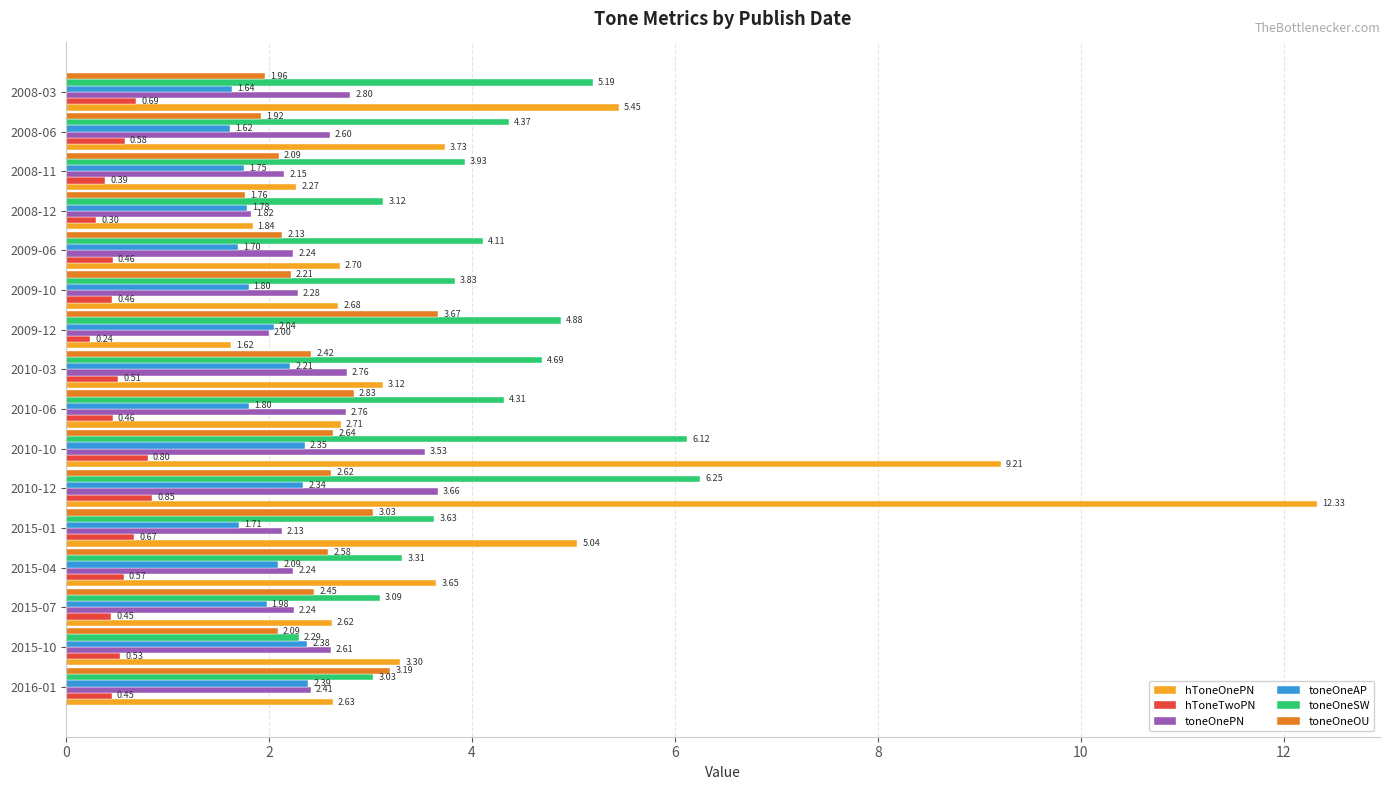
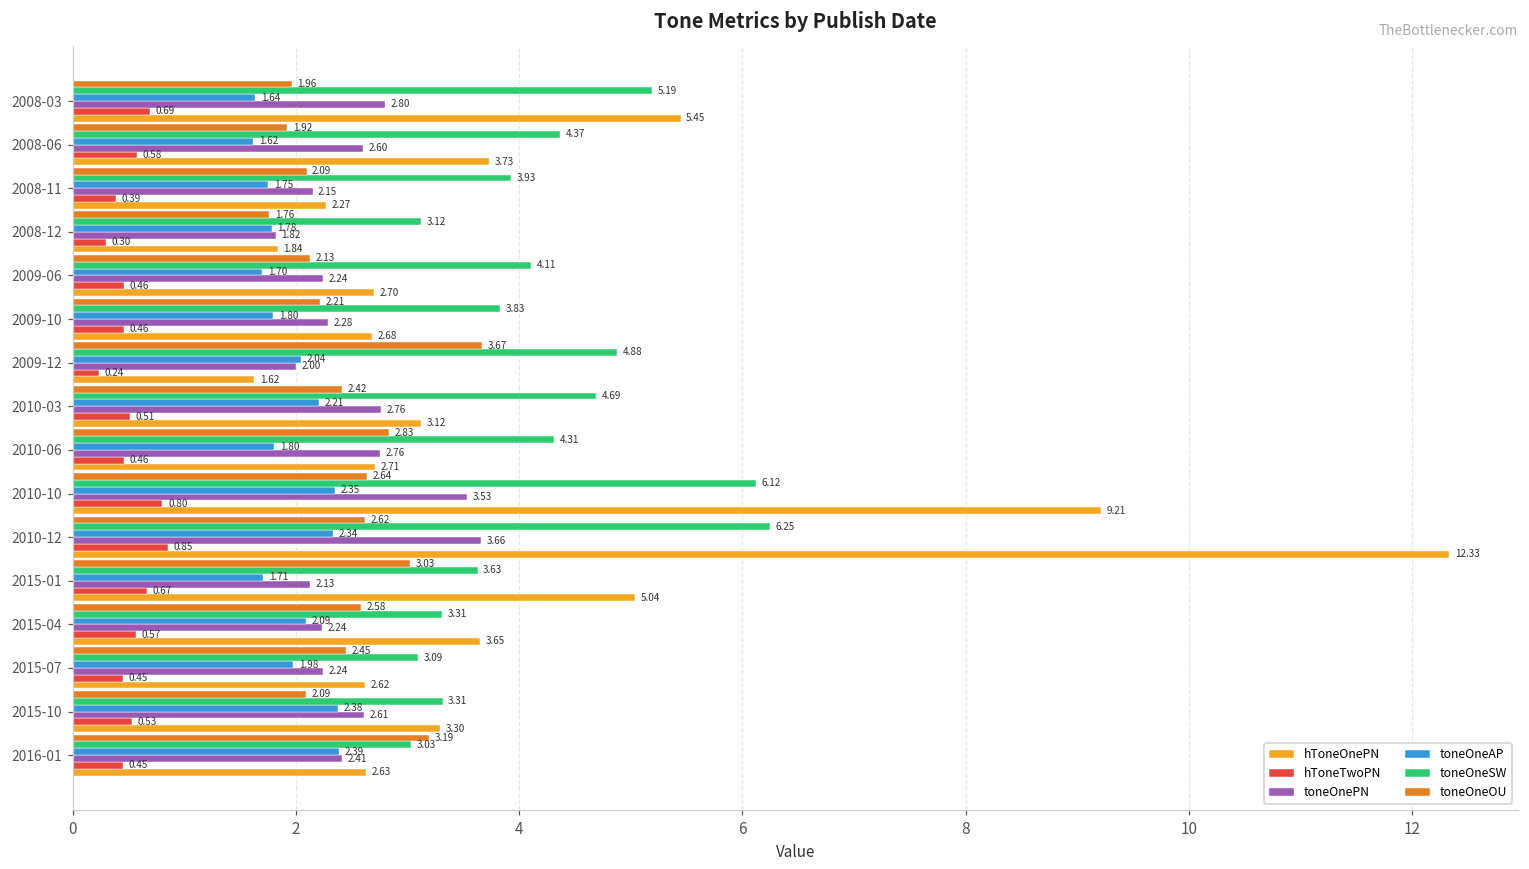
  {
    "hToneTwoPN": {
      "2008-03": 0.69,
      "2008-06": 0.58,
      "2008-11": 0.39,
      "2008-12": 0.30,
      "2009-06": 0.46,
      "2009-10": 0.46,
      "2009-12": 0.24,
      "2010-03": 0.51,
      "2010-06": 0.46,
      "2010-10": 0.80,
      "2010-12": 0.85,
      "2015-01": 0.67,
      "2015-04": 0.57,
      "2015-07": 0.45,
      "2015-10": 0.53,
      "2016-01": 0.45
    },
    "toneOnePN": {
      "2008-03": 2.80,
      "2008-06": 2.60,
      "2008-11": 2.15,
      "2009-06": 2.24,
      "2009-10": 2.28,
      "2010-03": 2.76,
      "2010-06": 2.76,
      "2010-10": 3.53,
      "2010-12": 3.66,
      "2015-01": 2.13,
      "2015-04": 2.24,
      "2015-07": 2.24,
      "2015-10": 2.61
    },
    "toneOneAP": {
      "2008-03": 1.64,
      "2008-06": 1.62,
      "2008-11": 1.75,
      "2009-06": 1.70,
      "2009-10": 1.80,
      "2010-03": 2.21,
      "2010-06": 1.80,
      "2010-10": 2.35,
      "2010-12": 2.34,
      "2015-01": 1.71,
      "2015-04": 2.09,
      "2015-07": 1.98,
      "2015-10": 2.38
    },
    "toneOneSW": {
      "2008-03": 5.19,
      "2008-06": 4.37,
      "2008-11": 3.93,
      "2008-12": 3.12,
      "2009-06": 4.11,
      "2009-10": 3.83,
      "2009-12": 4.88,
      "2010-03": 4.69,
      "2010-06": 4.31,
      "2010-10": 6.12,
      "2010-12": 6.25,
      "2015-01": 3.63,
      "2015-04": 3.31,
      "2015-07": 3.09,
-     "2015-10": 2.29,
+     "2015-10": 3.31,
      "2016-01": 3.03
    }
  }
